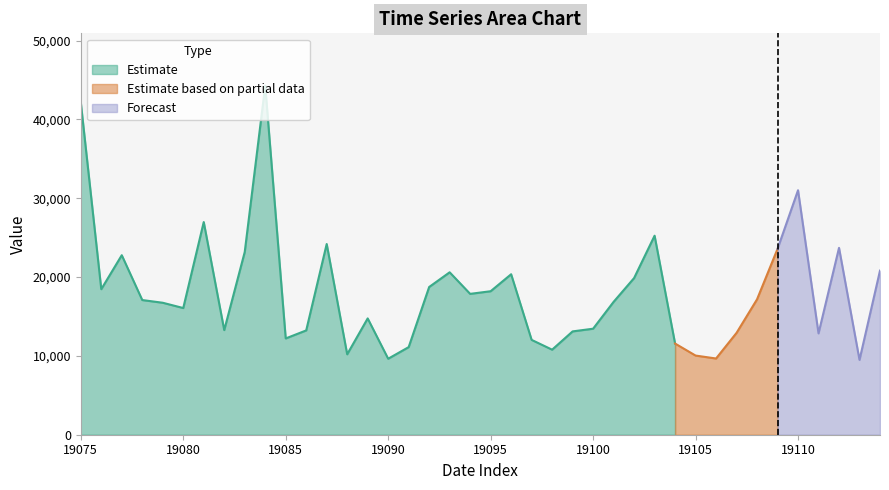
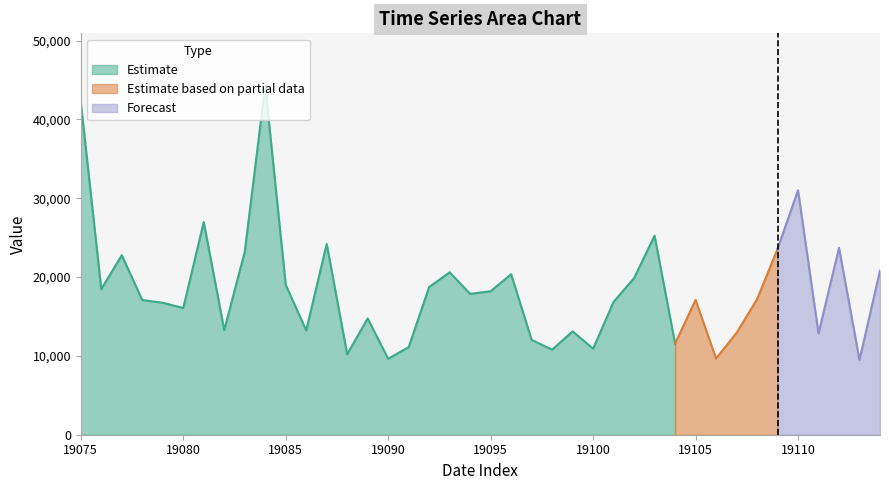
  {
    "Estimate": {
      "19075": "42,000",
      "19080": "16,000",
-     "19085": "12,000",
+     "19085": "19,000",
      "19090": "10,000",
      "19095": "18,000",
-     "19100": "13,000"
+     "19100": "11,000"
    },
    "Estimate based on partial data": {
-     "19105": "10,000"
+     "19105": "17,000"
    },
    "Forecast": {
      "19110": "31,000"
    }
  }
